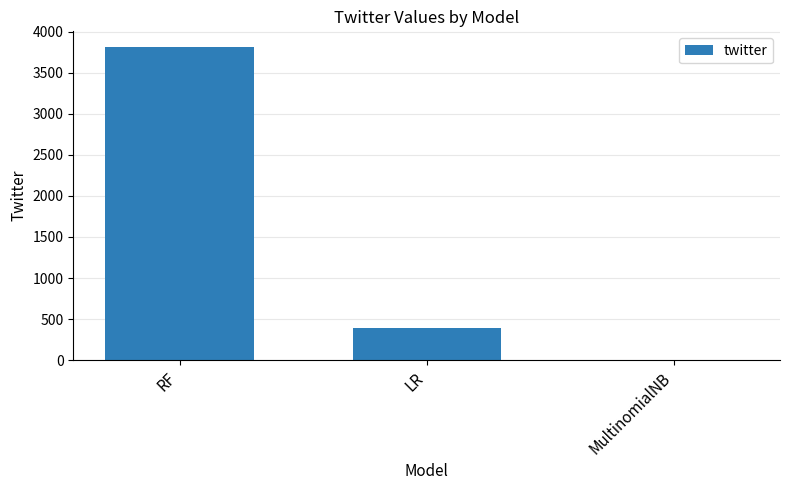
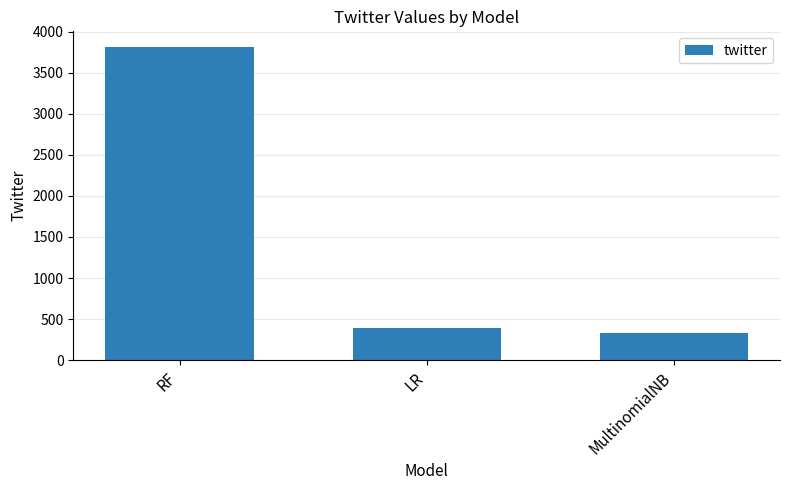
  {
    "RF": 3800,
    "LR": 400,
-   "MultinomialNB": 0
+   "MultinomialNB": 300
  }
